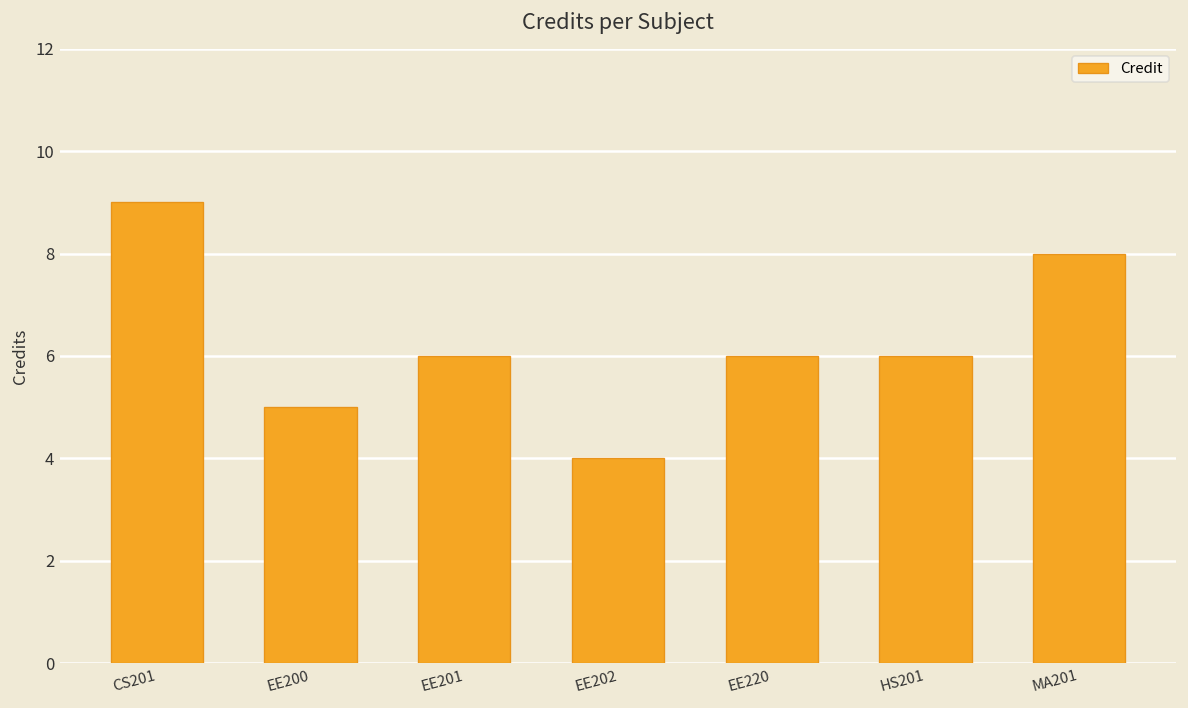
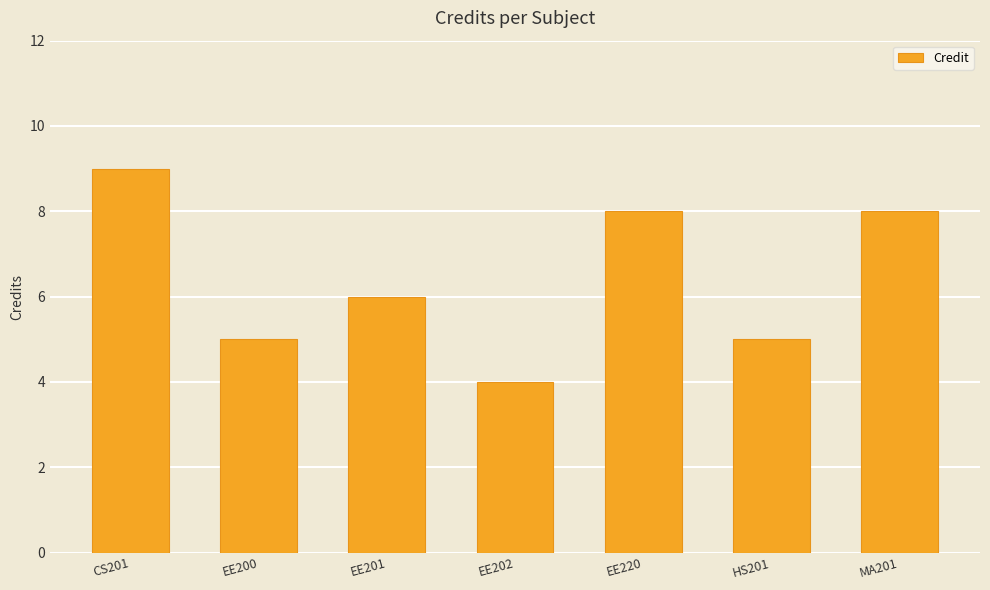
  {
    "CS201": 9,
    "EE200": 5,
    "EE201": 6,
    "EE202": 4,
-   "EE220": 6,
-   "HS201": 6,
+   "EE220": 8,
+   "HS201": 5,
    "MA201": 8
  }
